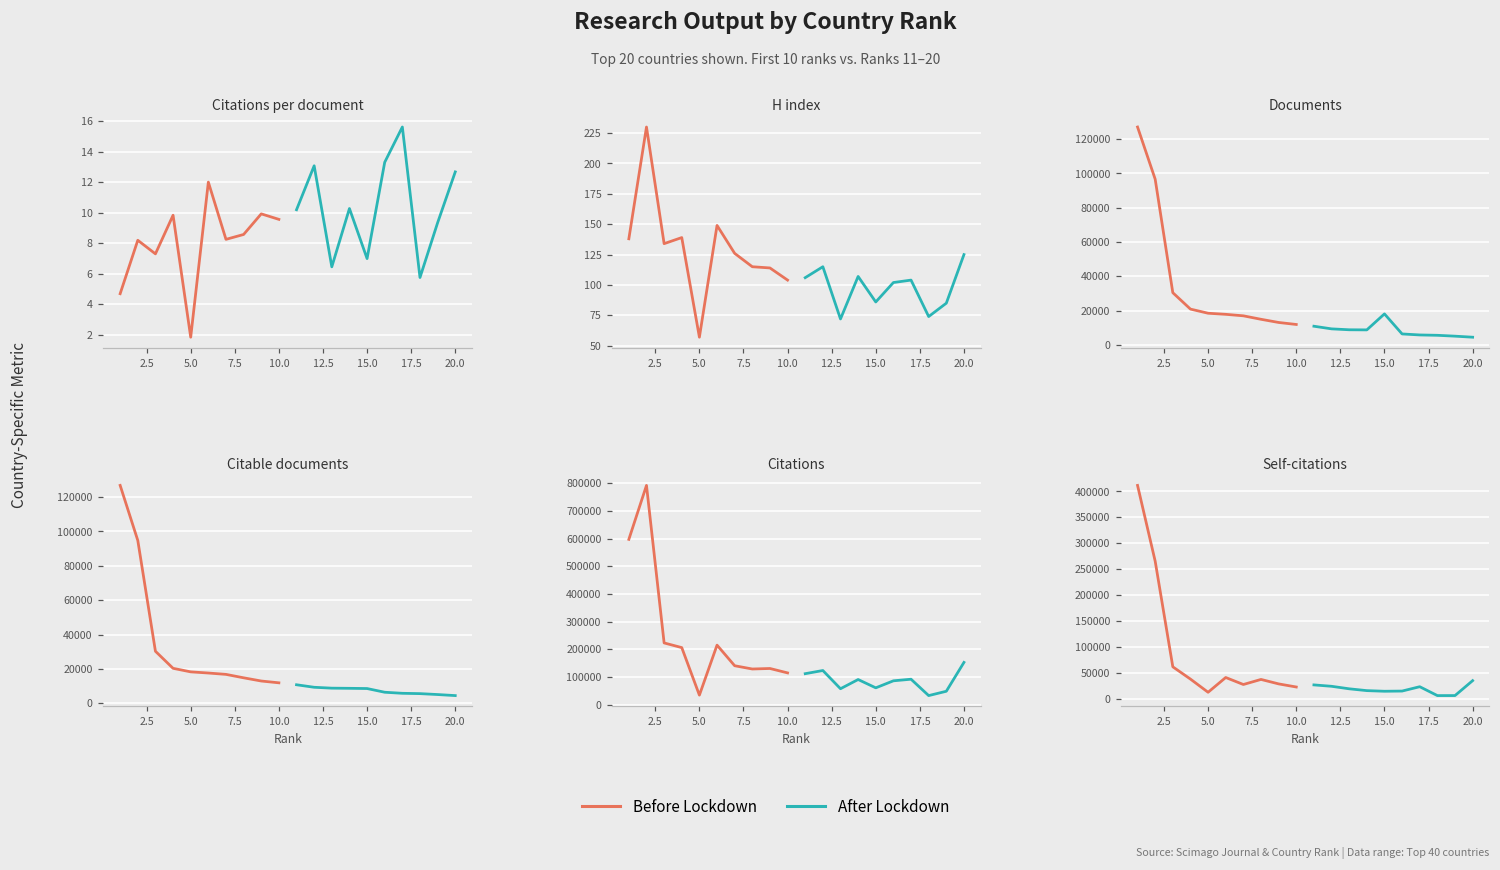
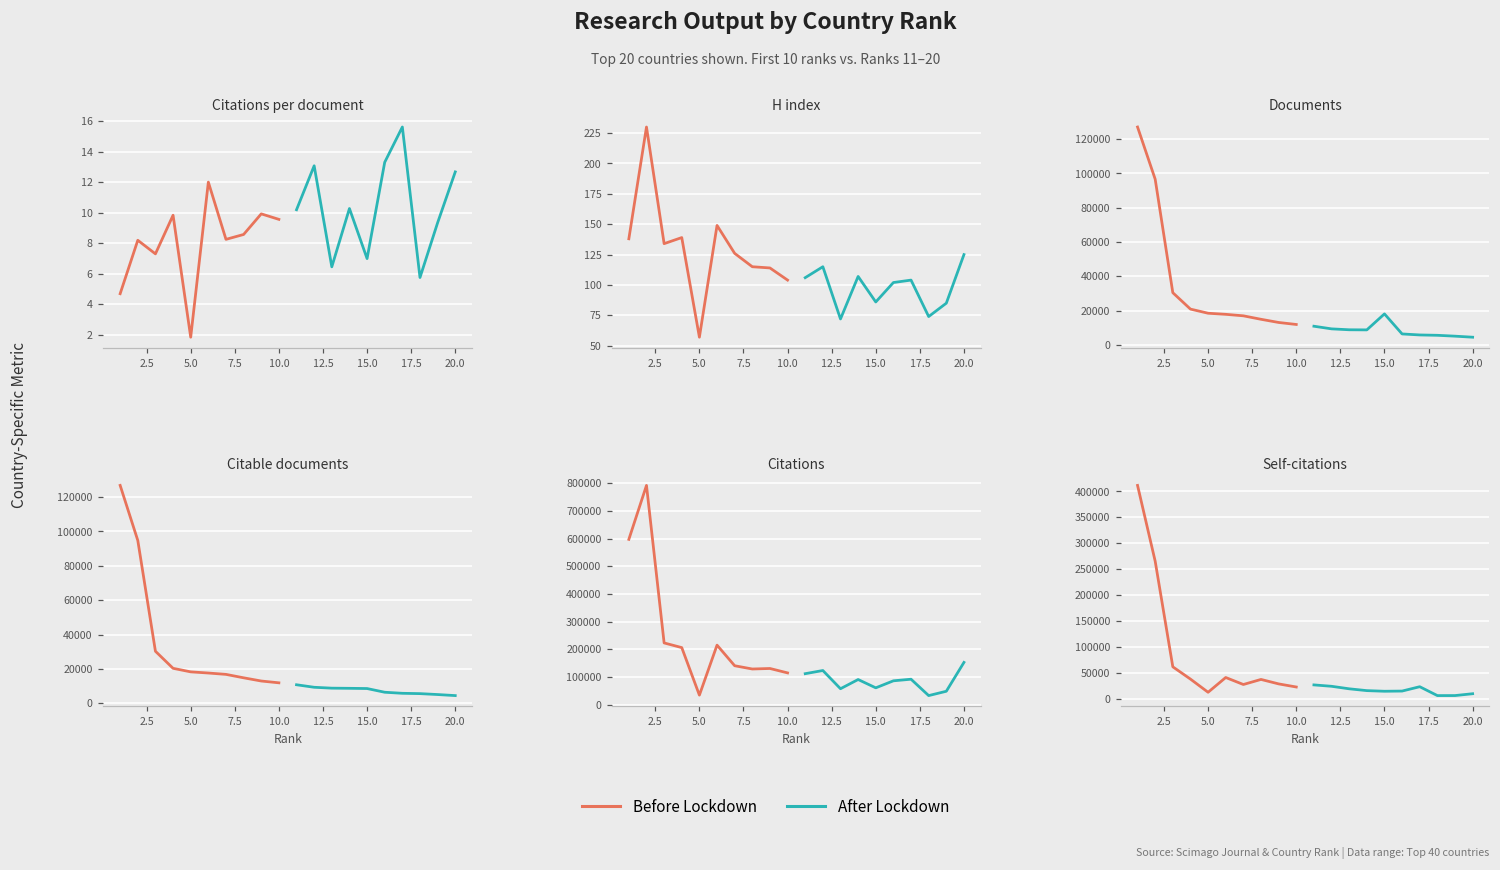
  {
    "Citations per document": {
      "Before Lockdown": {
        "5.0": 1.9,
        "10.0": 9.6
      },
      "After Lockdown": {
        "15.0": 7.0,
        "20.0": 12.7
      }
    },
    "H index": {
      "Before Lockdown": {
        "5.0": 57,
        "10.0": 104
      },
      "After Lockdown": {
        "15.0": 86,
        "20.0": 125
      }
    },
    "Documents": {
      "Before Lockdown": {
        "5.0": 19000,
        "10.0": 12000
      },
      "After Lockdown": {
        "15.0": 18000,
        "20.0": 5000
      }
    },
    "Citable documents": {
      "Before Lockdown": {
        "5.0": 18000,
        "10.0": 12000
      },
      "After Lockdown": {
        "15.0": 9000,
        "20.0": 4000
      }
    },
    "Citations": {
      "Before Lockdown": {
        "5.0": 30000,
        "10.0": 110000
      },
      "After Lockdown": {
        "15.0": 60000,
        "20.0": 150000
      }
    },
    "Self-citations": {
      "Before Lockdown": {
        "5.0": 10000,
        "10.0": 20000
      },
      "After Lockdown": {
        "15.0": 10000,
-       "20.0": 30000
+       "20.0": 10000
      }
    }
  }
